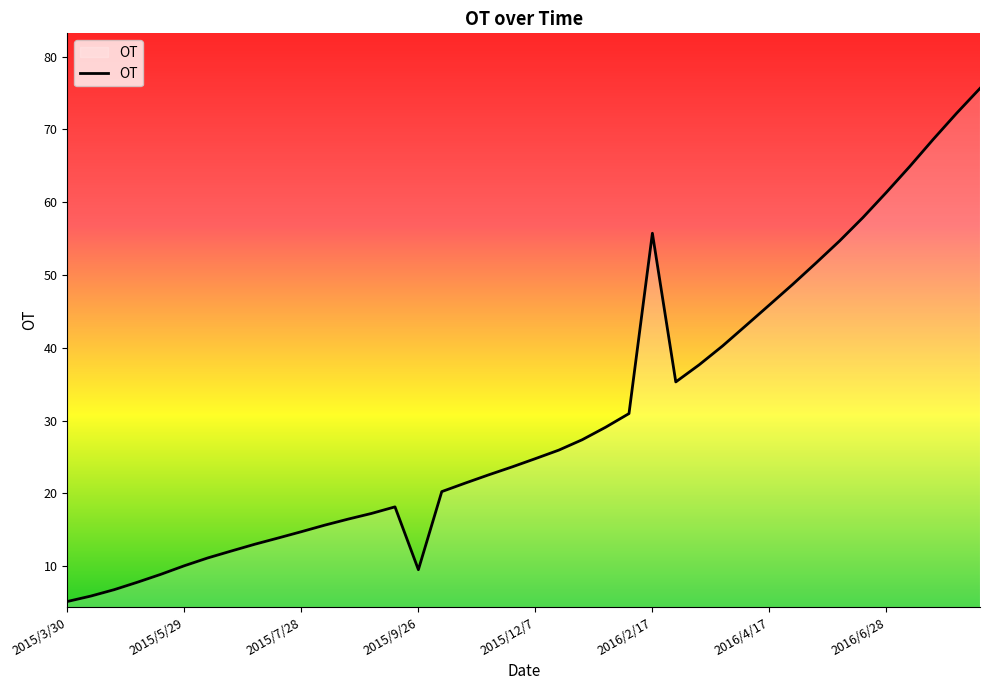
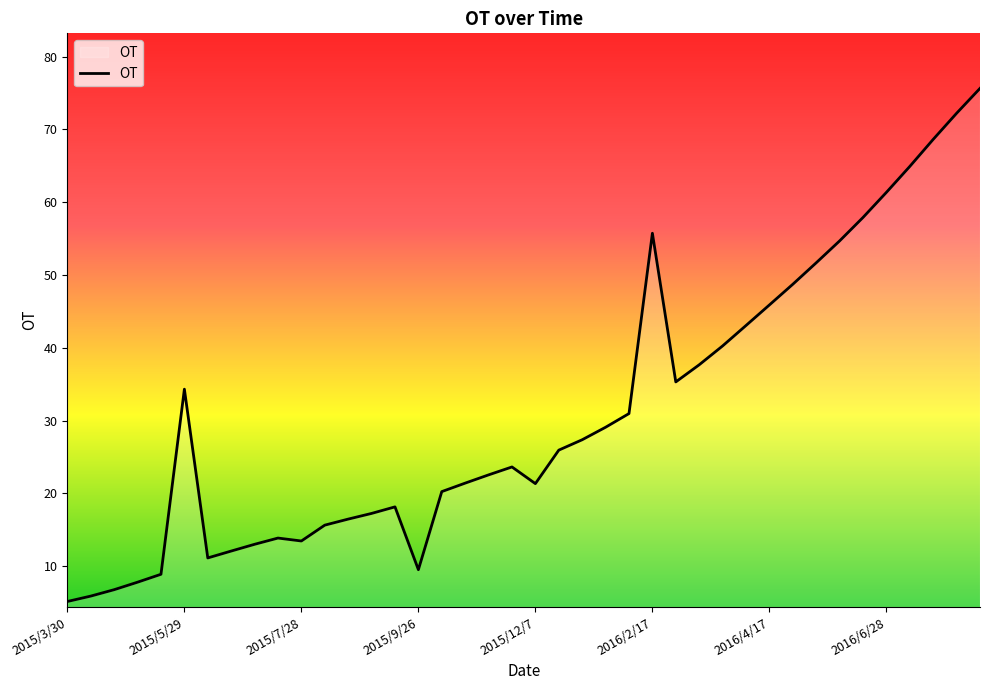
  {
    "2015/3/30": 5,
-   "2015/5/29": 10,
-   "2015/7/28": 15,
+   "2015/5/29": 34,
+   "2015/7/28": 13,
    "2015/9/26": 10,
-   "2015/12/7": 25,
+   "2015/12/7": 21,
    "2016/2/17": 56,
    "2016/4/17": 46,
    "2016/6/28": 61
  }
